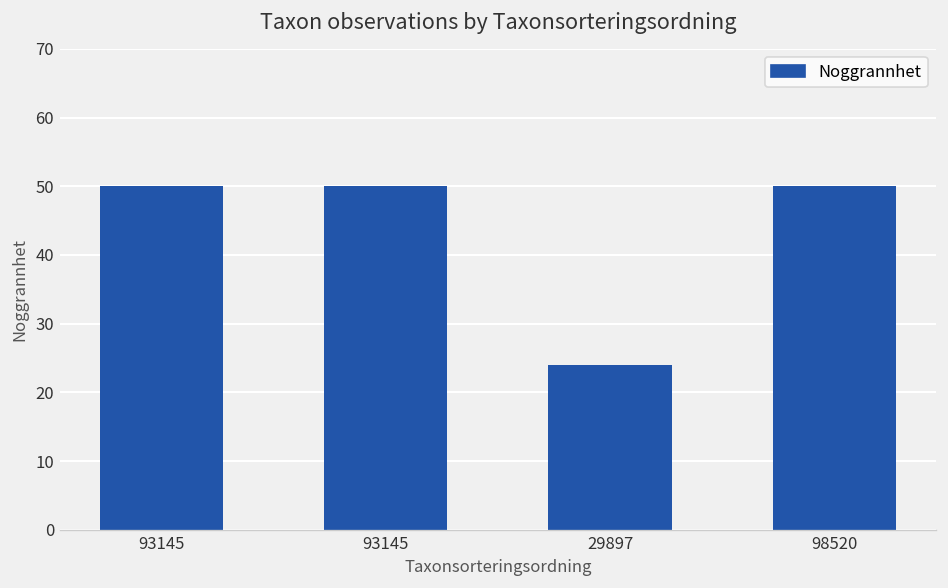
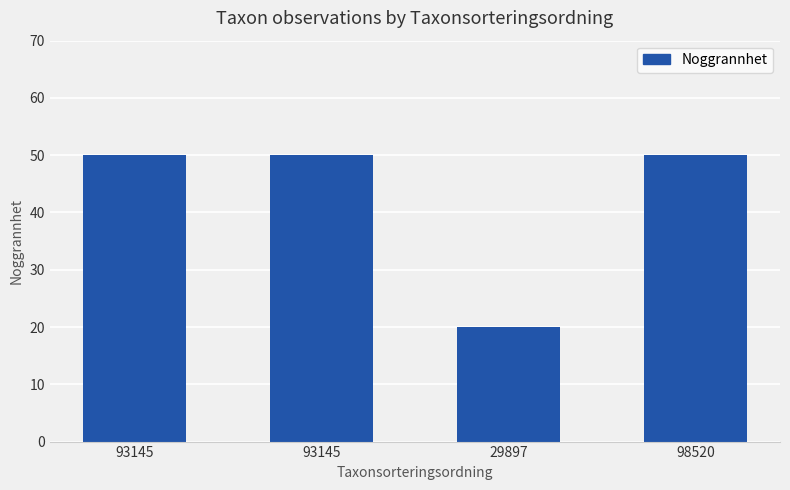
  {
-   "29897": 24,
+   "29897": 20,
    "98520": 50
  }
